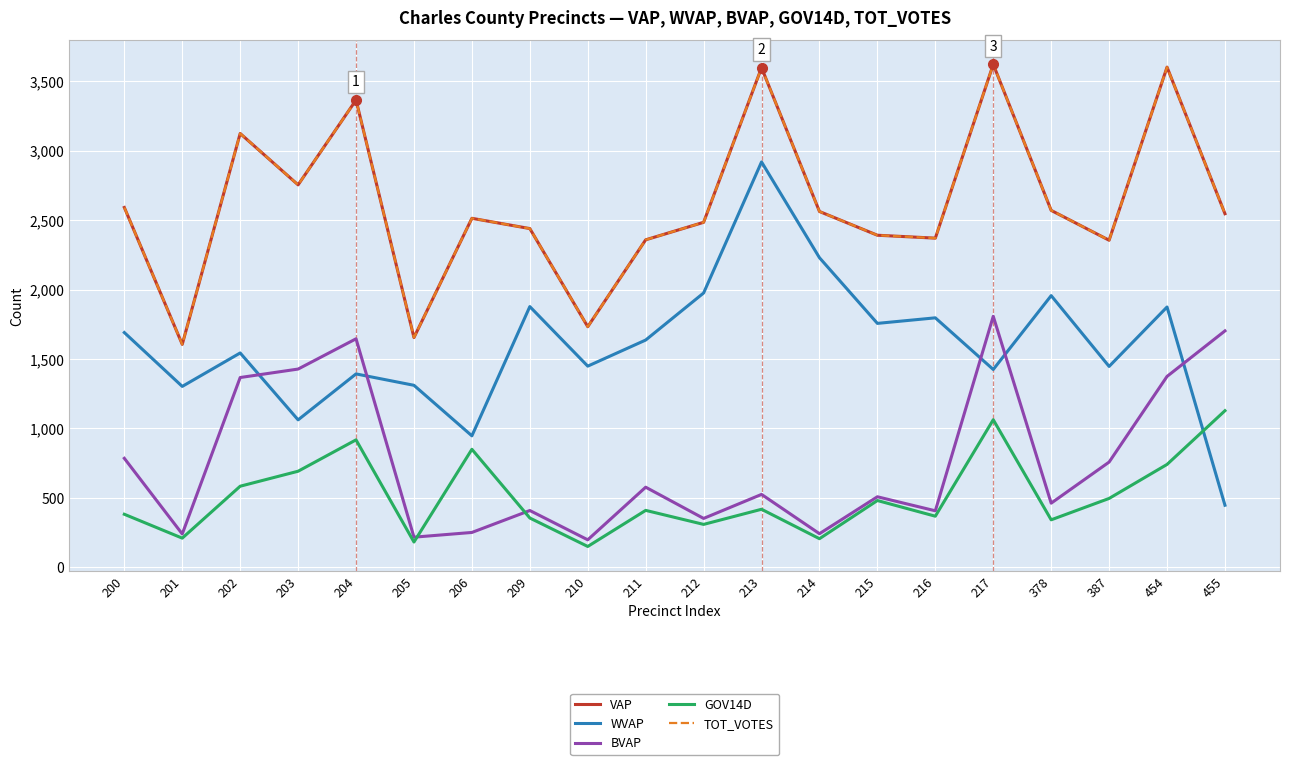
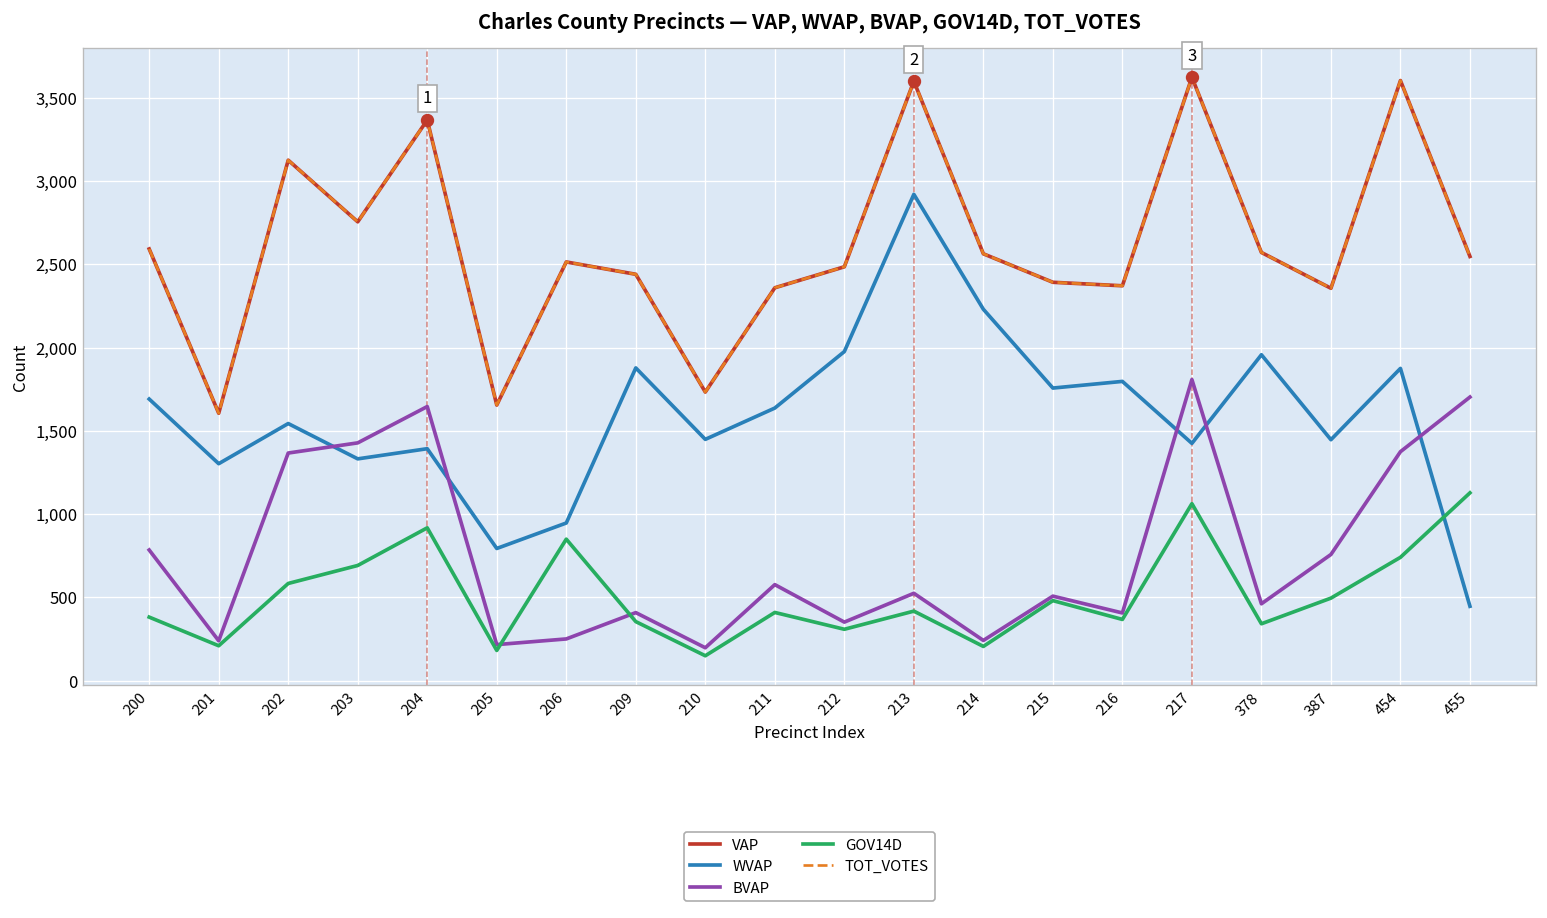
  {
    "TOT_VOTES": {
      "200": "2,590",
      "201": "1,610",
      "202": "3,130",
      "203": "2,760",
      "205": "1,660",
      "206": "2,510",
      "209": "2,440",
      "210": "1,730",
      "211": "2,360",
      "212": "2,490",
      "214": "2,560",
      "215": "2,390",
      "216": "2,370",
      "378": "2,570",
      "387": "2,360",
      "454": "3,600",
      "455": "2,550"
    },
    "WVAP": {
      "200": "1,690",
      "201": "1,300",
      "202": "1,540",
-     "203": "1,060",
+     "203": "1,330",
      "204": "1,390",
-     "205": "1,310",
+     "205": "790",
      "206": "950",
      "209": "1,880",
      "210": "1,450",
      "211": "1,640",
      "212": "1,980",
      "213": "2,920",
      "214": "2,230",
      "215": "1,760",
      "216": "1,800",
      "217": "1,430",
      "378": "1,960",
      "387": "1,450",
      "454": "1,880",
      "455": "450"
    },
    "BVAP": {
      "200": "790",
      "201": "240",
      "202": "1,370",
      "203": "1,430",
      "204": "1,650",
      "205": "220",
      "206": "250",
      "209": "410",
      "210": "200",
      "211": "580",
      "212": "350",
      "213": "530",
      "214": "240",
      "215": "510",
      "216": "410",
      "217": "1,810",
      "378": "460",
      "387": "760",
      "454": "1,380",
      "455": "1,700"
    },
    "GOV14D": {
      "200": "380",
      "201": "210",
      "202": "580",
      "203": "690",
      "204": "920",
      "205": "180",
      "206": "850",
      "209": "360",
      "210": "150",
      "211": "410",
      "212": "310",
      "213": "420",
      "214": "210",
      "215": "480",
      "216": "370",
      "217": "1,060",
      "378": "340",
      "387": "500",
      "454": "740",
      "455": "1,130"
    }
  }
